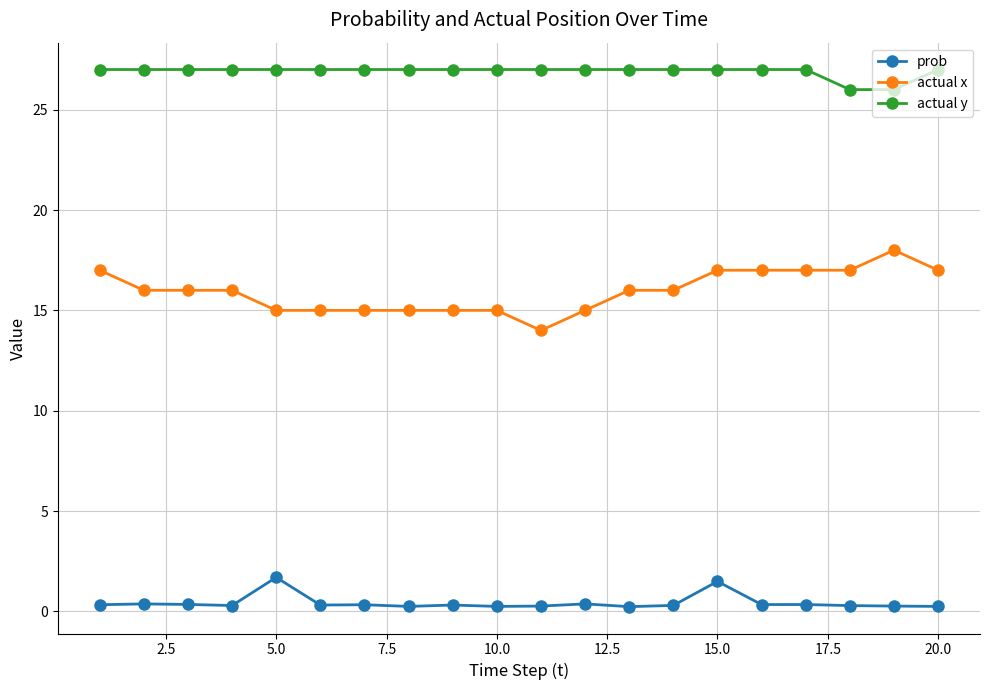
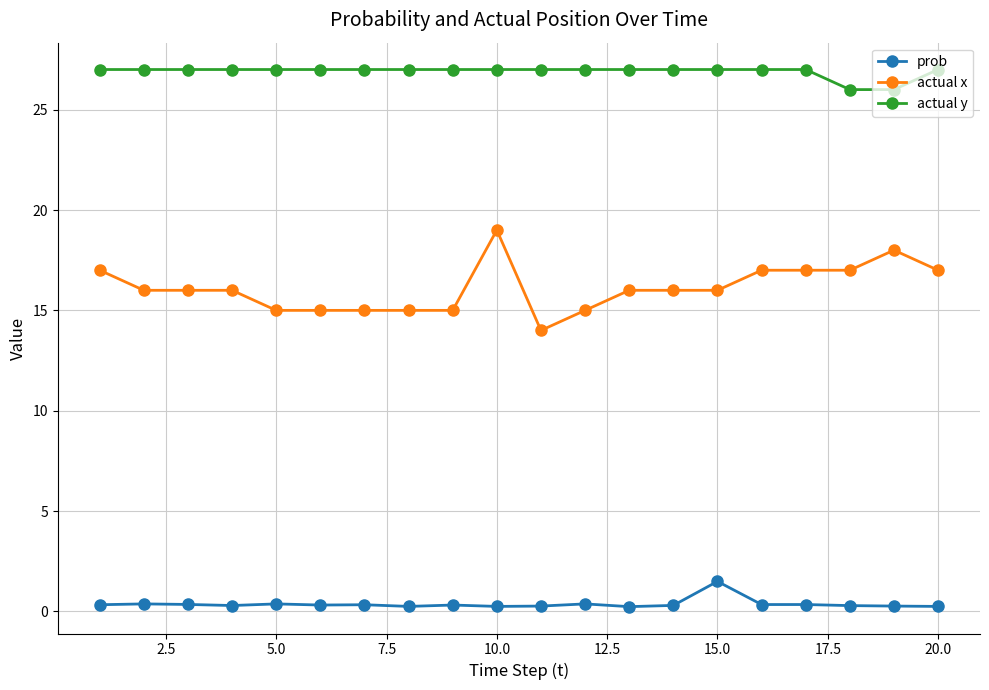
  {
    "prob": {
-     "5.0": 1.7,
+     "5.0": 0.4,
      "10.0": 0.3,
      "15.0": 1.5,
      "20.0": 0.3
    },
    "actual x": {
      "5.0": 15,
-     "10.0": 15,
-     "15.0": 17,
+     "10.0": 19,
+     "15.0": 16,
      "20.0": 17
    },
    "actual y": {
      "5.0": 27.0,
      "10.0": 27.0,
      "15.0": 27.0
    }
  }
